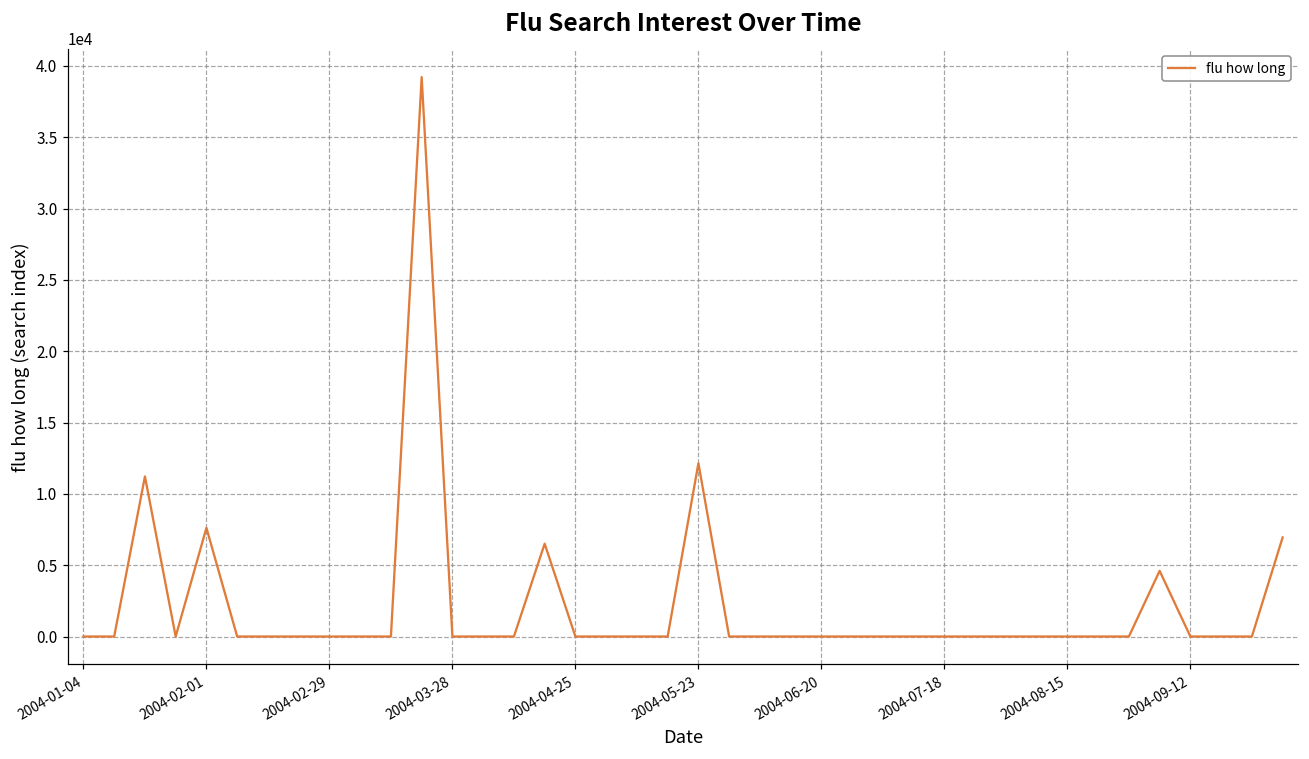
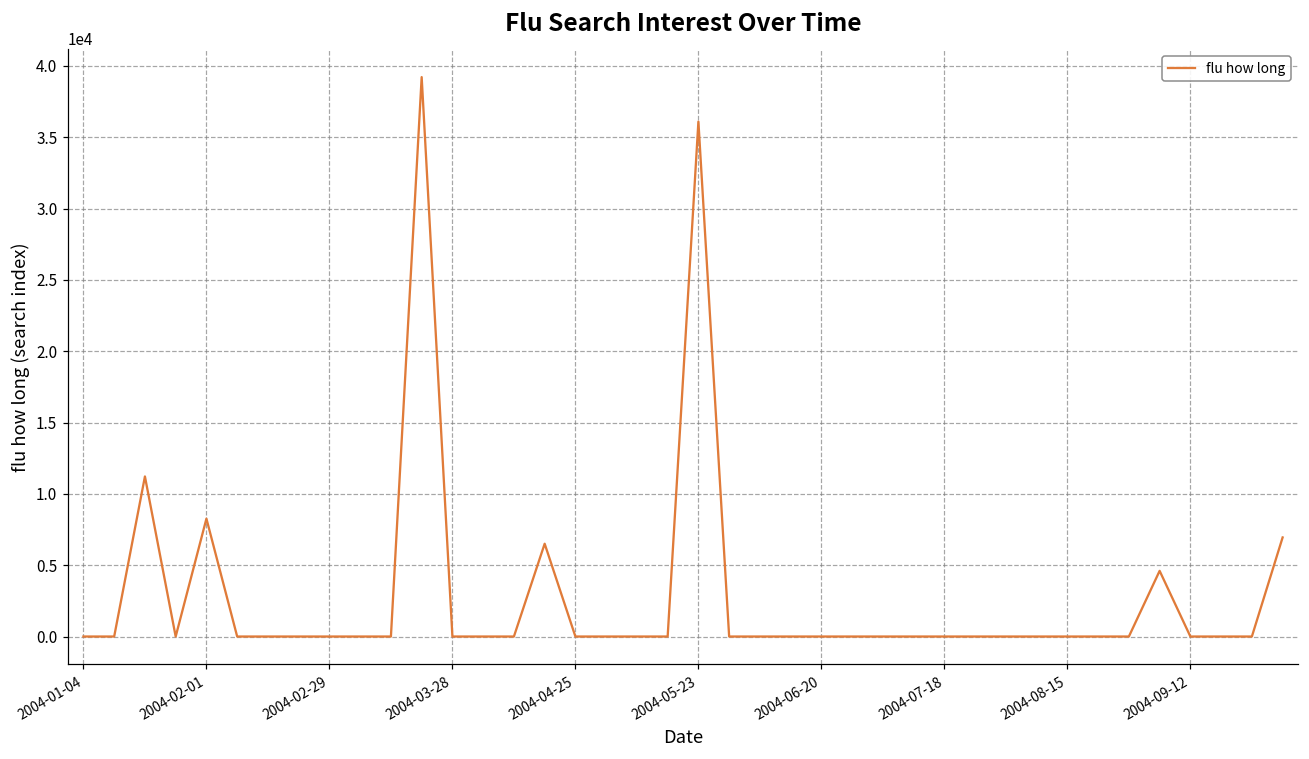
  {
    "2004-01-04": 0,
-   "2004-02-01": 7600,
+   "2004-02-01": 8300,
    "2004-02-29": 0,
    "2004-03-28": 0,
    "2004-04-25": 0,
-   "2004-05-23": 12100,
+   "2004-05-23": 36100,
    "2004-06-20": 0,
    "2004-07-18": 0,
    "2004-08-15": 0,
    "2004-09-12": 0
  }
